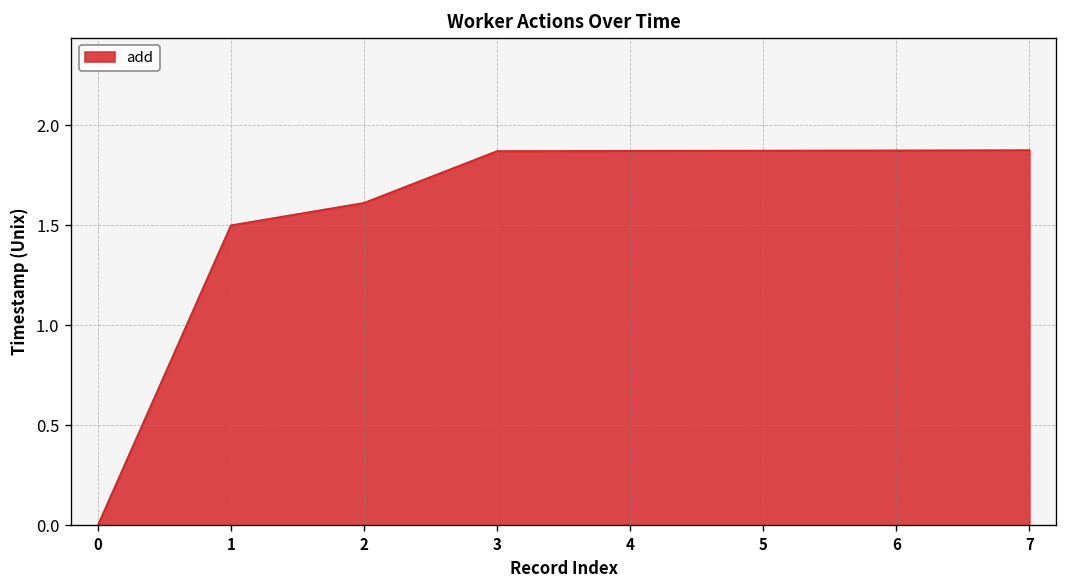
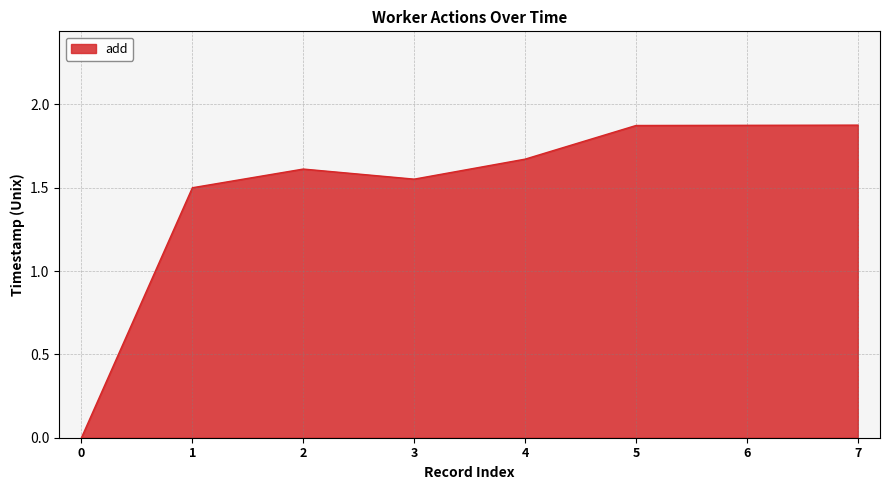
  {
    "0": 0.00,
    "1": 1.50,
    "2": 1.61,
-   "3": 1.87,
-   "4": 1.87,
+   "3": 1.55,
+   "4": 1.67,
    "5": 1.87,
    "6": 1.87,
    "7": 1.88
  }
